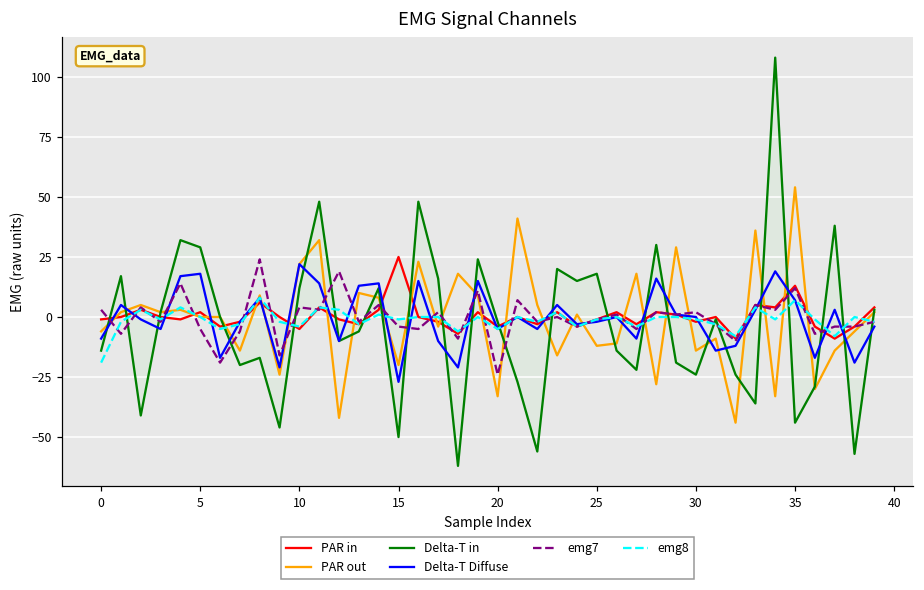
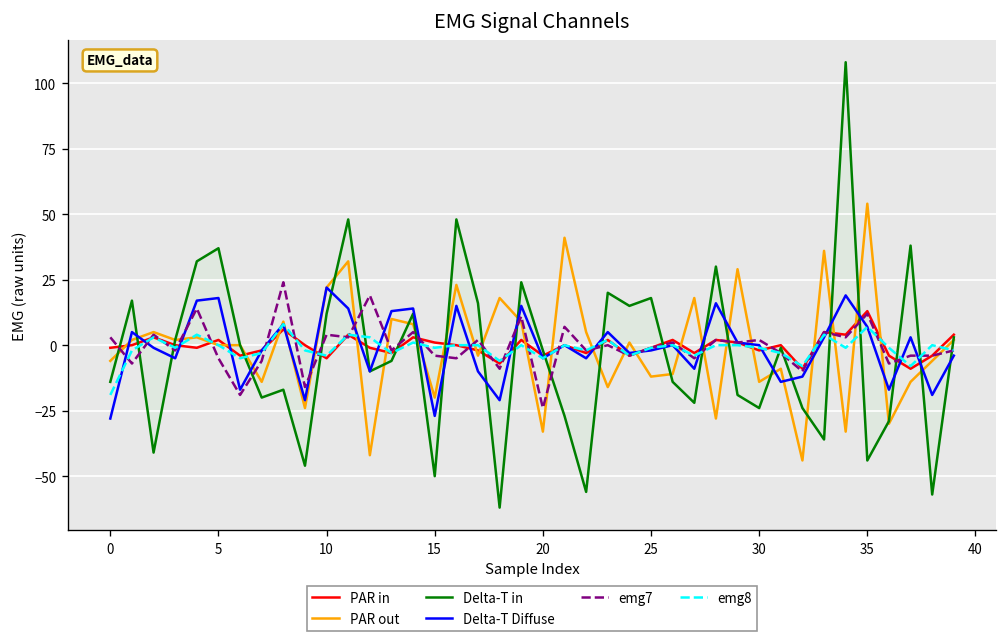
  {
    "PAR in": {
      "5": 2,
-     "15": 25
+     "15": 1
    },
    "PAR out": {
      "0": -6,
      "15": -20,
      "20": -33,
      "25": -12,
      "30": -14,
      "35": 54
    },
    "Delta-T in": {
      "0": -14,
-     "5": 29,
+     "5": 37,
      "15": -50,
      "30": -24,
      "35": -44
    },
    "Delta-T Diffuse": {
-     "0": -9,
+     "0": -28,
      "5": 18,
      "15": -27
    },
    "emg7": {
      "0": 3,
      "5": -5,
      "10": 4,
      "15": -4,
      "20": -24,
      "30": 2
    },
    "emg8": {
      "0": -19,
      "15": -1
    }
  }
